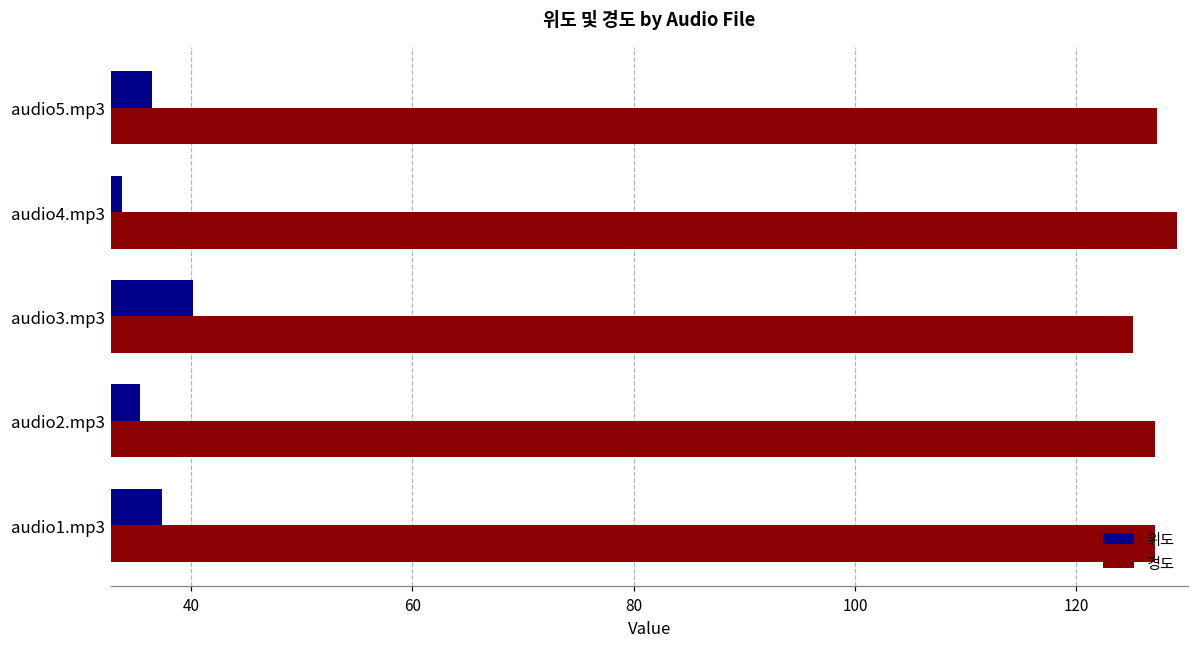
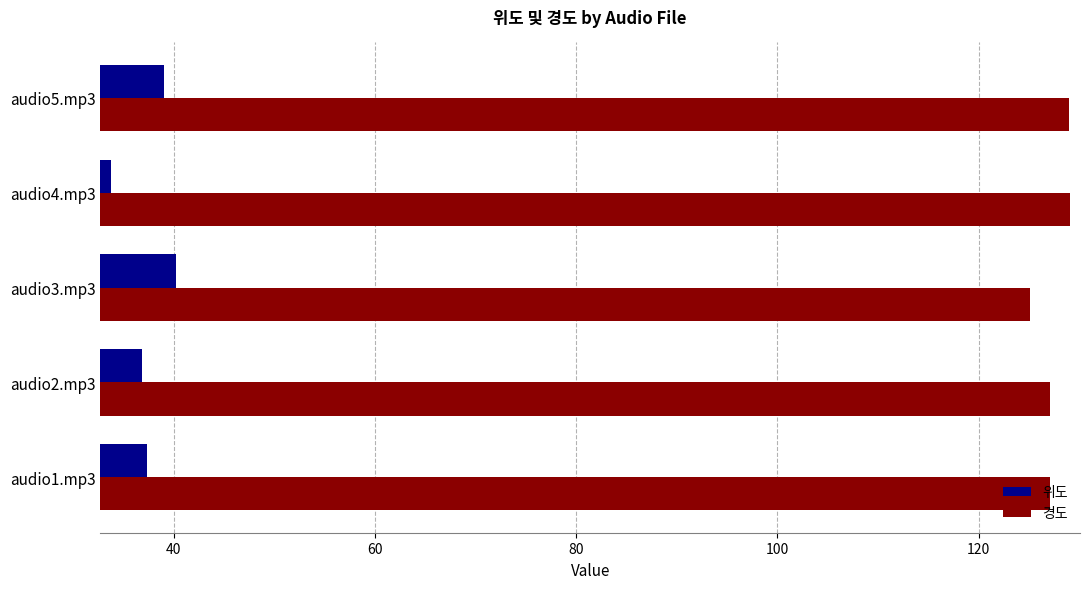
  {
    "위도": {
-     "audio5.mp3": 36.5,
+     "audio5.mp3": 39.1,
      "audio4.mp3": 33.7,
      "audio3.mp3": 40.2,
-     "audio2.mp3": 35.3,
+     "audio2.mp3": 36.8,
      "audio1.mp3": 37.4
    },
    "경도": {
-     "audio5.mp3": 127.3,
+     "audio5.mp3": 129.0,
      "audio4.mp3": 129.1,
      "audio3.mp3": 125.1,
      "audio2.mp3": 127.1,
      "audio1.mp3": 127.1
    }
  }
